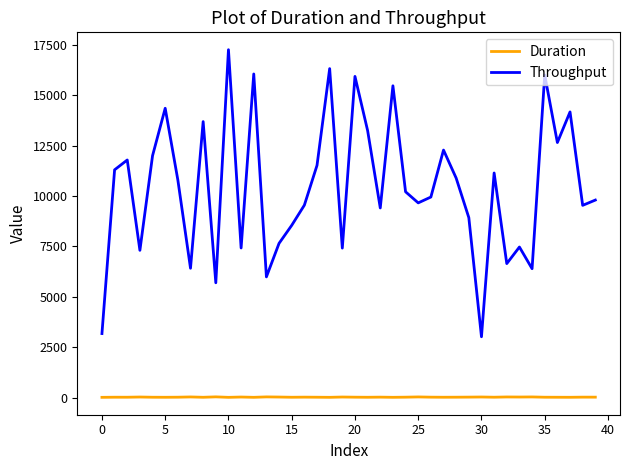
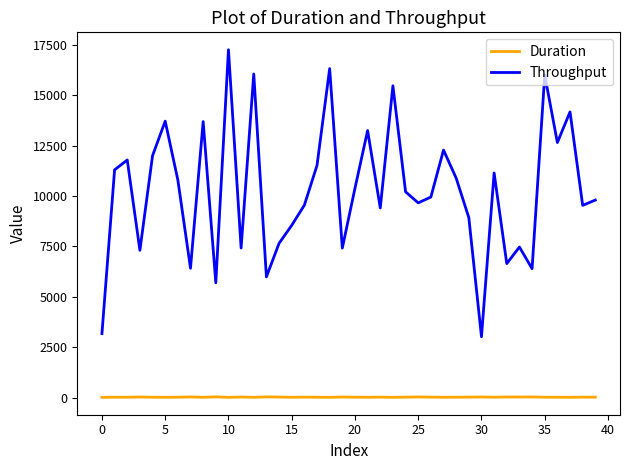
  {
    "Duration": {
      "0": 0,
      "5": 0,
      "10": 0,
      "15": 0,
      "20": 0,
      "25": 0,
      "30": 0,
      "35": 0
    },
    "Throughput": {
      "0": 3200,
-     "5": 14400,
+     "5": 13700,
      "10": 17300,
      "15": 8500,
-     "20": 15900,
+     "20": 10400,
      "25": 9700,
      "30": 3000
    }
  }
